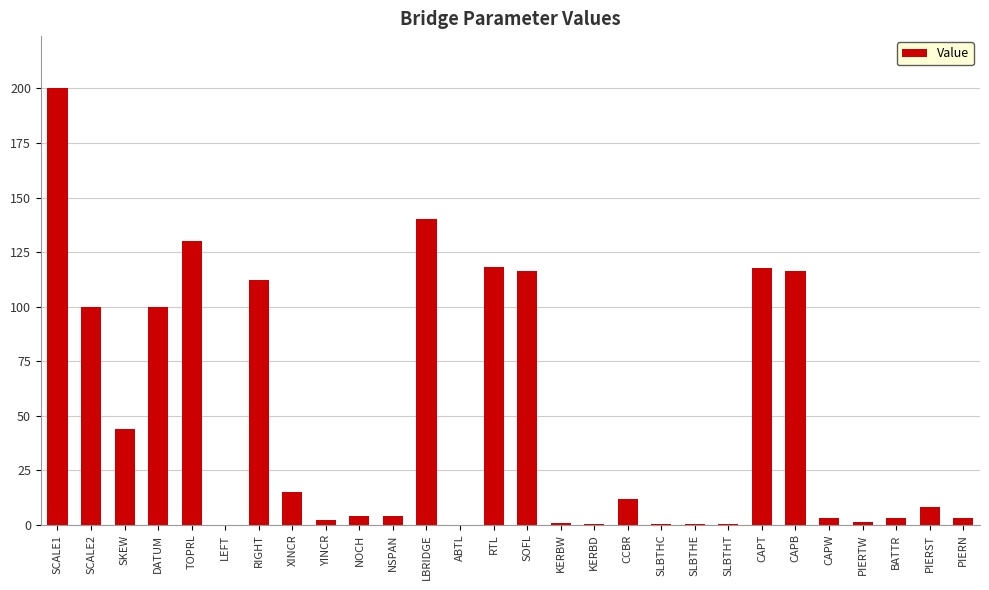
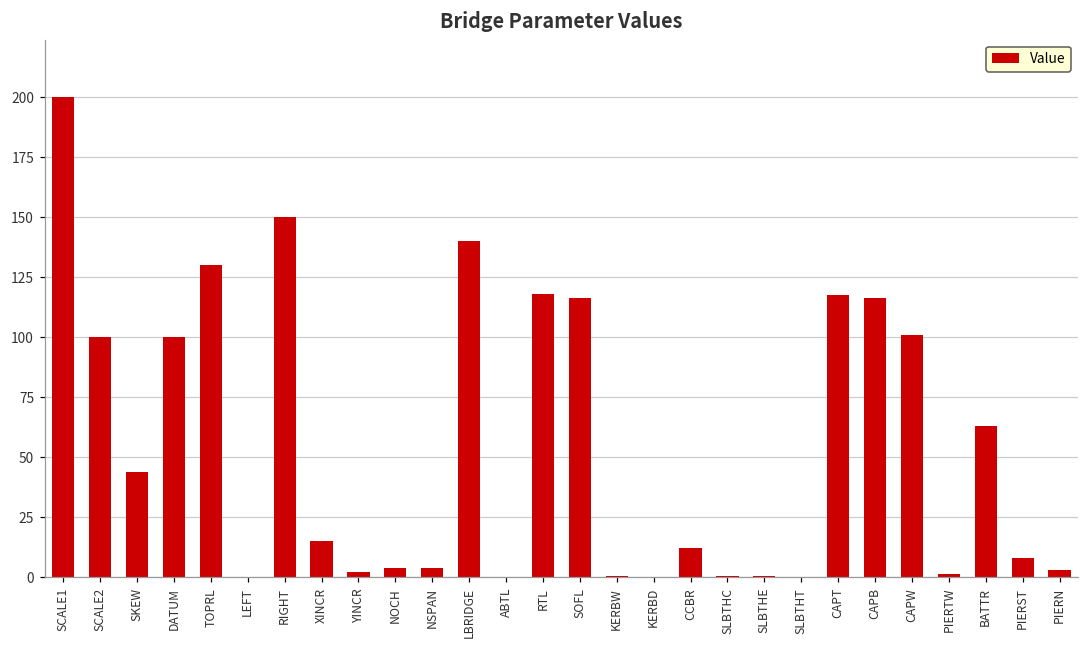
  {
    "SCALE1": 200,
    "SCALE2": 100,
    "SKEW": 44,
    "DATUM": 100,
    "TOPRL": 130,
    "LEFT": 0,
-   "RIGHT": 112,
+   "RIGHT": 150,
    "XINCR": 15,
    "YINCR": 2,
    "NOCH": 4,
    "NSPAN": 4,
    "LBRIDGE": 140,
    "ABTL": 0,
    "RTL": 118,
    "SOFL": 117,
    "CCBR": 12,
    "CAPT": 118,
    "CAPB": 117,
-   "CAPW": 3,
+   "CAPW": 101,
    "PIERTW": 2,
-   "BATTR": 3,
+   "BATTR": 63,
    "PIERST": 8,
    "PIERN": 3
  }
